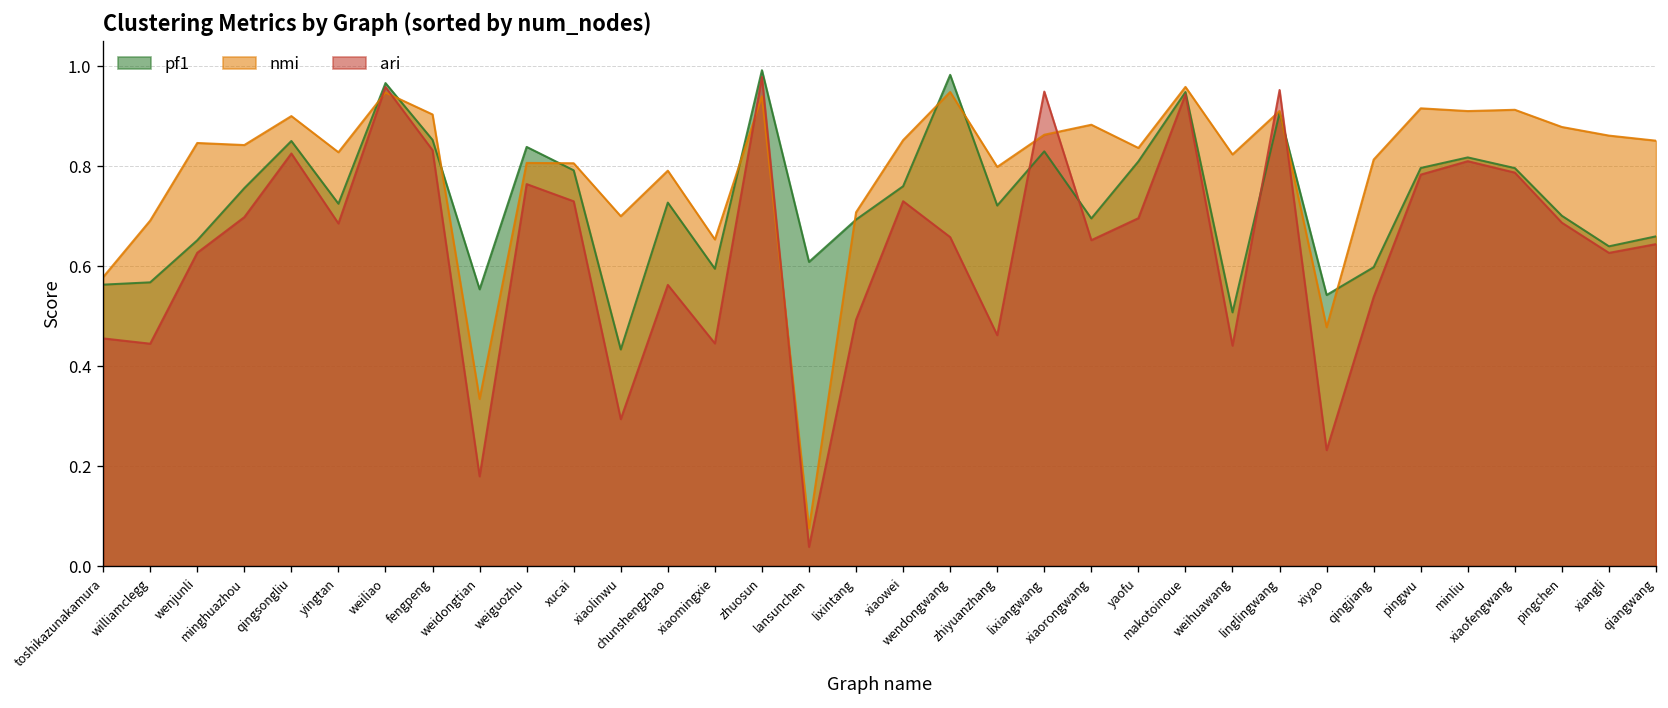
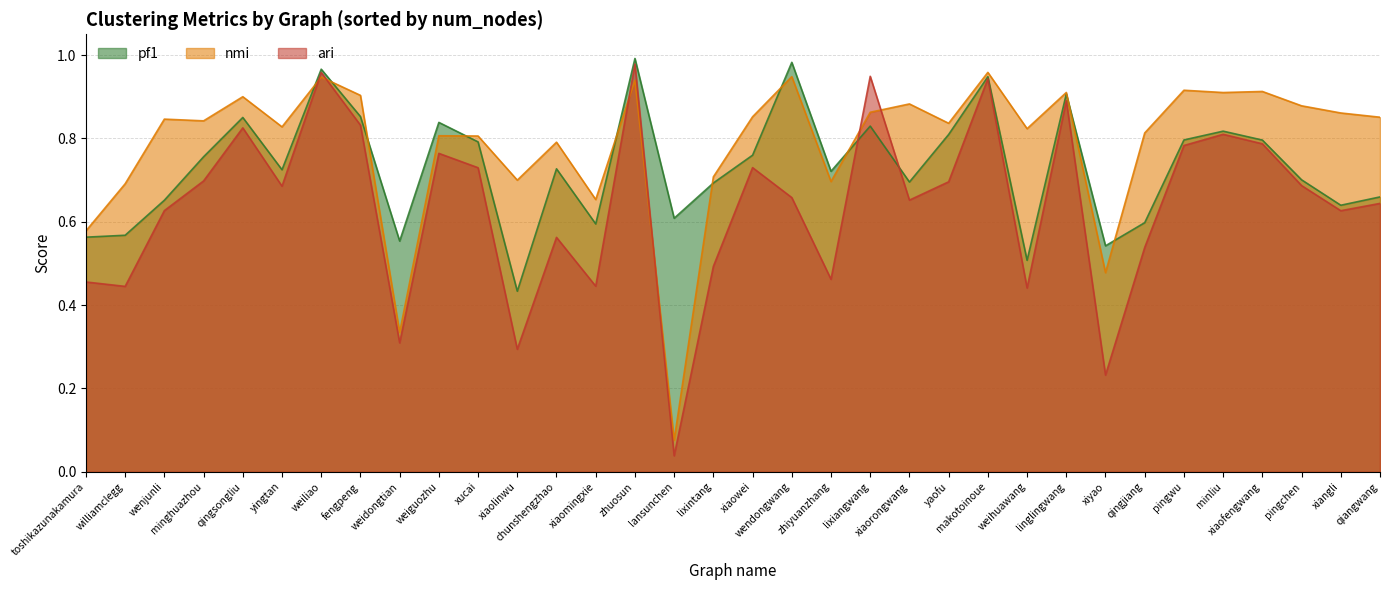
  {
    "pf1": {
      "toshikazunakamura": 0.56,
      "williamclegg": 0.57,
      "wenjunli": 0.65,
      "minghuazhou": 0.76,
      "qingsongliu": 0.85,
      "yingtan": 0.72,
      "weiliao": 0.97,
      "fengpeng": 0.85,
      "weidongtian": 0.55,
      "weiguozhu": 0.84,
      "xucai": 0.79,
      "xiaolinwu": 0.43,
      "chunshengzhao": 0.73,
      "xiaomingxie": 0.59,
      "zhuosun": 0.99,
      "lansunchen": 0.61,
      "lixintang": 0.69,
      "xiaowei": 0.76,
      "wendongwang": 0.98,
      "zhiyuanzhang": 0.72,
      "lixiangwang": 0.83,
      "xiaorongwang": 0.70,
      "yaofu": 0.81,
      "weihuawang": 0.51,
      "xiyao": 0.54,
      "qingjiang": 0.60,
      "pingwu": 0.80,
      "minliu": 0.82,
      "xiaofengwang": 0.80,
      "pingchen": 0.70,
      "xiangli": 0.64,
      "qiangwang": 0.66
    },
    "nmi": {
      "toshikazunakamura": 0.58,
      "williamclegg": 0.69,
      "wenjunli": 0.85,
      "minghuazhou": 0.84,
      "qingsongliu": 0.90,
      "yingtan": 0.83,
      "weiliao": 0.95,
      "fengpeng": 0.90,
      "weidongtian": 0.33,
      "weiguozhu": 0.81,
      "xucai": 0.81,
      "xiaolinwu": 0.70,
      "chunshengzhao": 0.79,
      "xiaomingxie": 0.65,
      "zhuosun": 0.94,
      "lansunchen": 0.08,
      "lixintang": 0.71,
      "xiaowei": 0.85,
      "wendongwang": 0.95,
-     "zhiyuanzhang": 0.80,
+     "zhiyuanzhang": 0.70,
      "lixiangwang": 0.86,
      "xiaorongwang": 0.88,
      "yaofu": 0.84,
      "makotoinoue": 0.96,
      "weihuawang": 0.82,
      "xiyao": 0.48,
      "qingjiang": 0.81,
      "pingwu": 0.92,
      "minliu": 0.91,
      "xiaofengwang": 0.91,
      "pingchen": 0.88,
      "xiangli": 0.86,
      "qiangwang": 0.85
    },
    "ari": {
      "toshikazunakamura": 0.46,
      "williamclegg": 0.44,
      "wenjunli": 0.63,
      "minghuazhou": 0.70,
      "qingsongliu": 0.83,
      "yingtan": 0.69,
      "weiliao": 0.96,
      "fengpeng": 0.83,
-     "weidongtian": 0.18,
+     "weidongtian": 0.31,
      "weiguozhu": 0.76,
      "xucai": 0.73,
      "xiaolinwu": 0.29,
      "chunshengzhao": 0.56,
      "xiaomingxie": 0.45,
      "zhuosun": 0.98,
      "lansunchen": 0.04,
      "lixintang": 0.49,
      "xiaowei": 0.73,
      "wendongwang": 0.66,
      "zhiyuanzhang": 0.46,
      "lixiangwang": 0.95,
      "xiaorongwang": 0.65,
      "yaofu": 0.70,
      "weihuawang": 0.44,
-     "linglingwang": 0.95,
+     "linglingwang": 0.89,
      "xiyao": 0.23,
      "qingjiang": 0.54,
      "pingwu": 0.78,
      "minliu": 0.81,
      "xiaofengwang": 0.79,
      "pingchen": 0.69,
      "xiangli": 0.63,
      "qiangwang": 0.64
    }
  }
